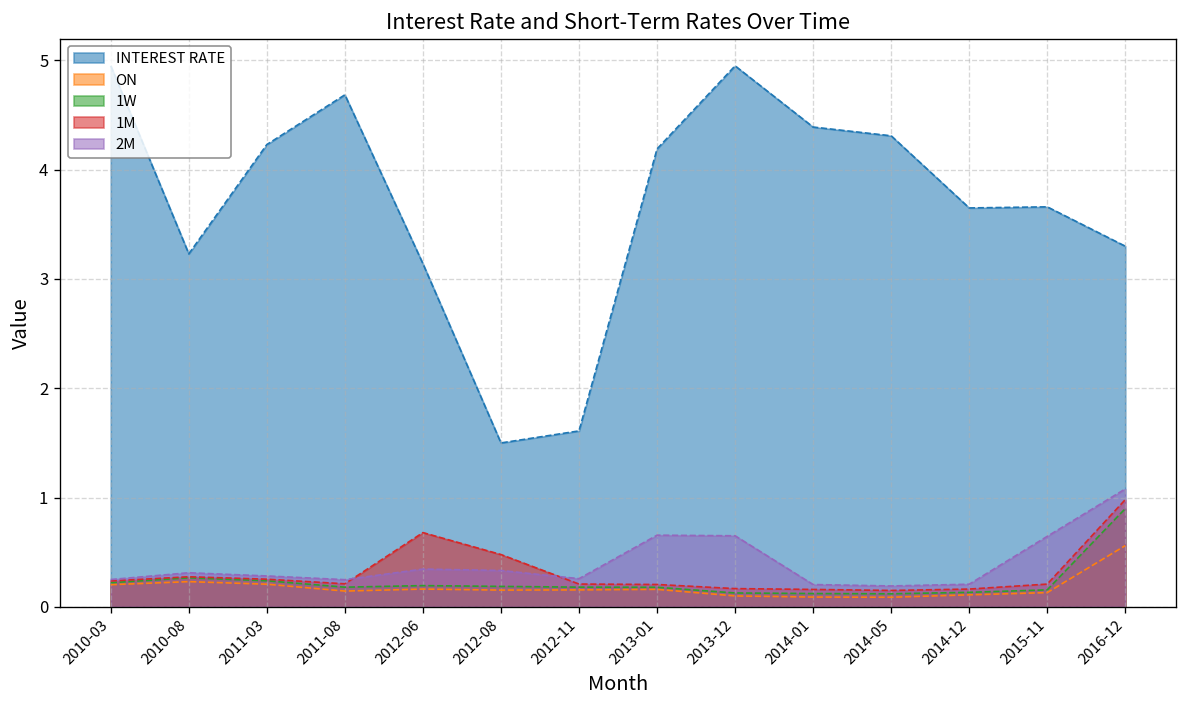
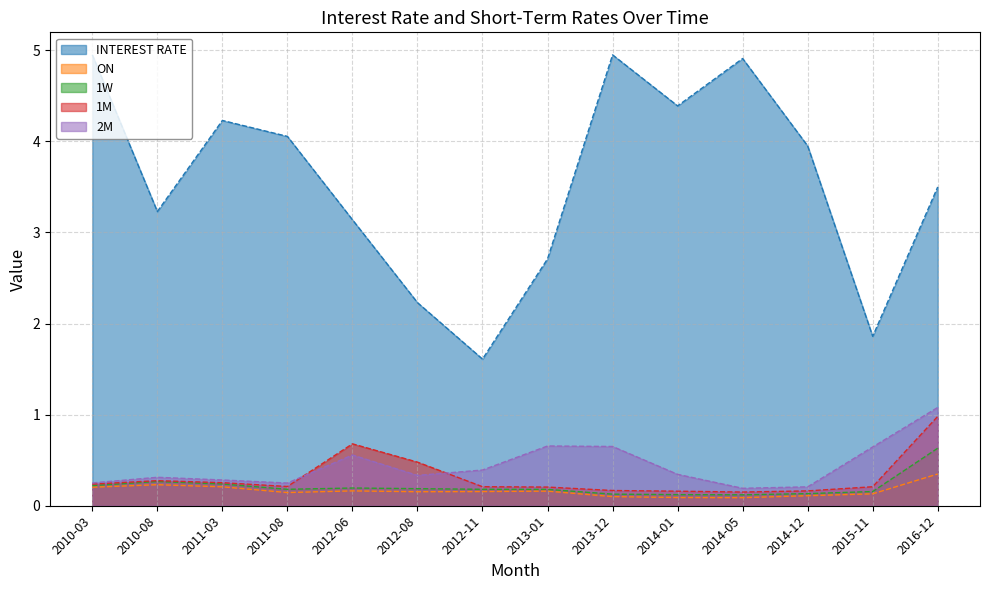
  {
    "INTEREST RATE": {
      "2010-08": 3.2,
      "2011-03": 4.2,
-     "2011-08": 4.7,
+     "2011-08": 4.1,
      "2012-06": 3.1,
-     "2012-08": 1.5,
+     "2012-08": 2.2,
      "2012-11": 1.6,
-     "2013-01": 4.2,
+     "2013-01": 2.7,
      "2013-12": 5.0,
      "2014-01": 4.4,
-     "2014-05": 4.3,
-     "2014-12": 3.7,
-     "2015-11": 3.7,
-     "2016-12": 3.3
+     "2014-05": 4.9,
+     "2014-12": 4.0,
+     "2015-11": 1.9,
+     "2016-12": 3.5
    },
    "ON": {
      "2010-08": 0.2,
      "2011-03": 0.2,
      "2011-08": 0.1,
      "2012-06": 0.2,
      "2012-08": 0.2,
      "2014-01": 0.1,
      "2014-05": 0.1,
-     "2016-12": 0.6
+     "2016-12": 0.3
    },
    "1W": {
      "2011-08": 0.2,
      "2012-06": 0.2,
      "2012-08": 0.2,
      "2014-01": 0.1,
      "2014-05": 0.1,
-     "2016-12": 0.9
+     "2016-12": 0.6
    },
    "1M": {
      "2011-08": 0.2,
      "2012-06": 0.7,
      "2012-08": 0.5,
      "2012-11": 0.2,
      "2013-12": 0.2,
      "2014-01": 0.2,
      "2014-05": 0.2,
      "2014-12": 0.2,
      "2015-11": 0.2,
      "2016-12": 1.0
    },
    "2M": {
      "2010-08": 0.3,
      "2011-03": 0.3,
      "2011-08": 0.2,
-     "2012-06": 0.3,
+     "2012-06": 0.6,
      "2012-08": 0.3,
-     "2012-11": 0.3,
+     "2012-11": 0.4,
      "2013-01": 0.7,
      "2013-12": 0.7,
-     "2014-01": 0.2,
+     "2014-01": 0.3,
      "2014-05": 0.2,
      "2014-12": 0.2,
      "2015-11": 0.6,
      "2016-12": 1.1
    }
  }
